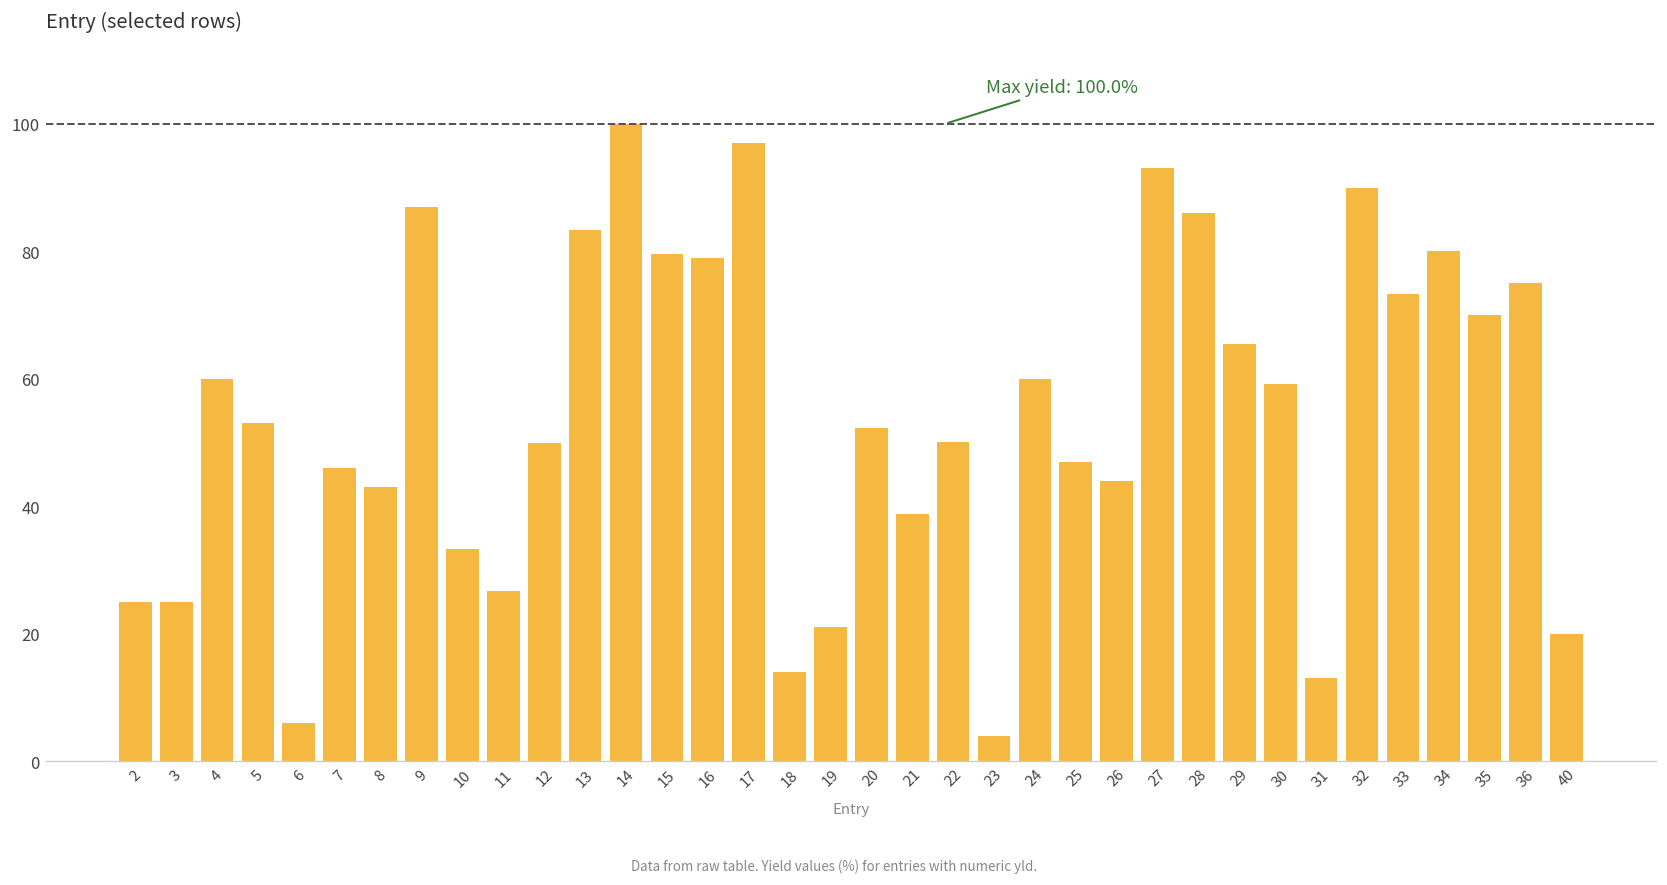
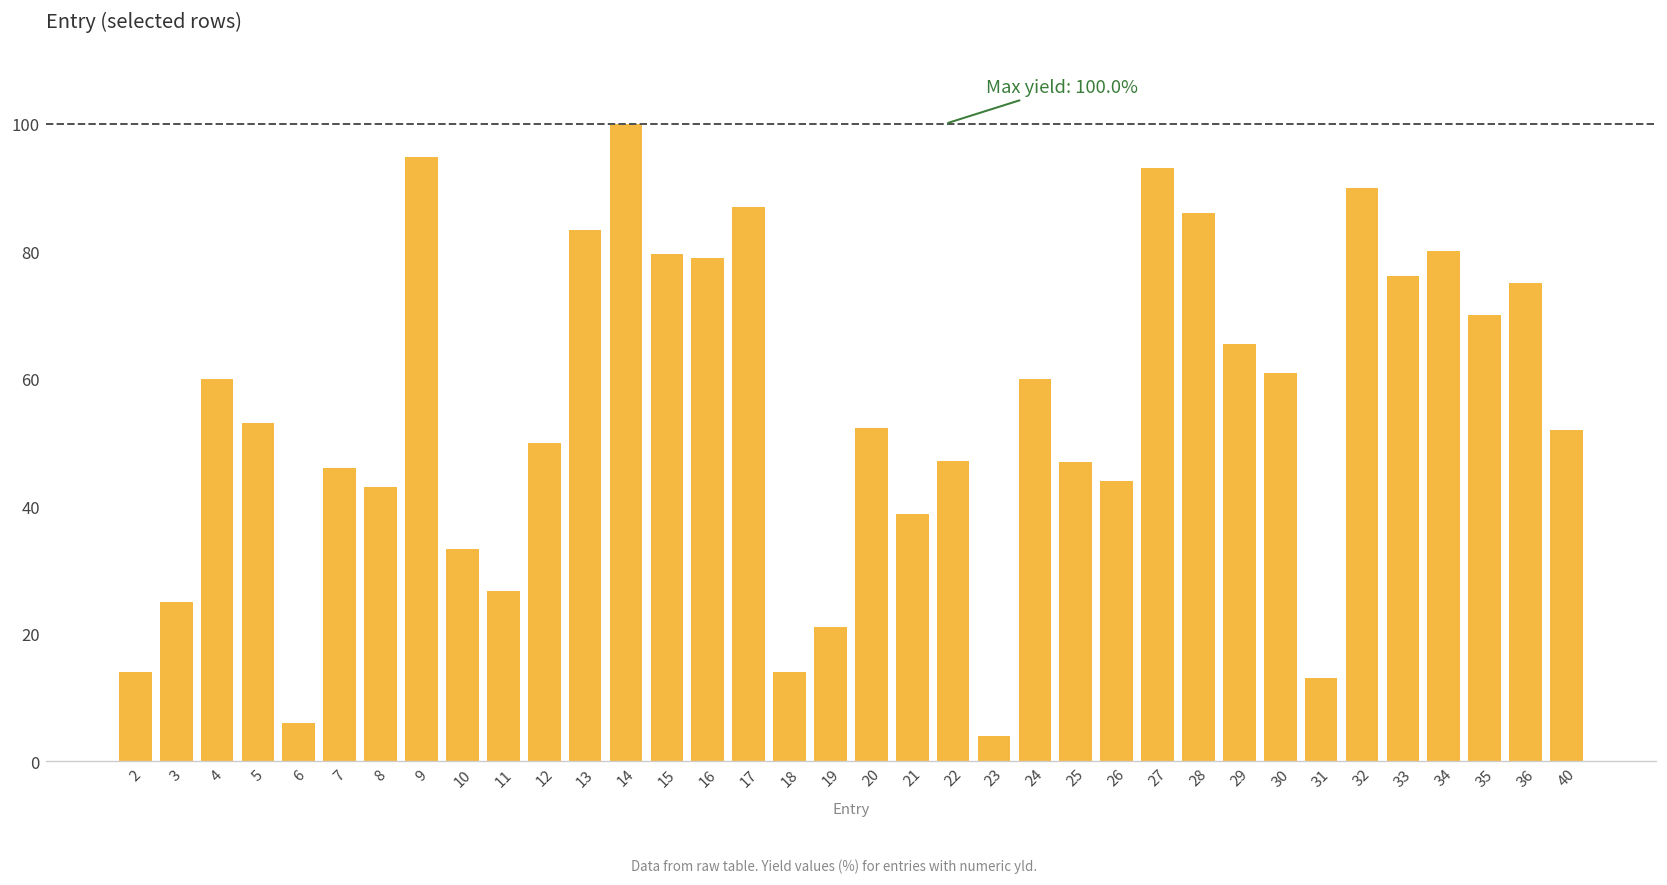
  {
-   "2": 25,
+   "2": 14,
    "3": 25,
    "4": 60,
    "5": 53,
    "6": 6,
    "7": 46,
    "8": 43,
-   "9": 87,
+   "9": 95,
    "10": 33,
    "11": 27,
    "12": 50,
    "13": 83,
    "14": 100,
    "15": 80,
    "16": 79,
-   "17": 97,
+   "17": 87,
    "18": 14,
    "19": 21,
    "20": 52,
    "21": 39,
-   "22": 50,
+   "22": 47,
    "23": 4,
    "24": 60,
    "25": 47,
    "26": 44,
    "27": 93,
    "28": 86,
    "29": 65,
-   "30": 59,
+   "30": 61,
    "31": 13,
    "32": 90,
-   "33": 73,
+   "33": 76,
    "34": 80,
    "35": 70,
    "36": 75,
-   "40": 20
+   "40": 52
  }
